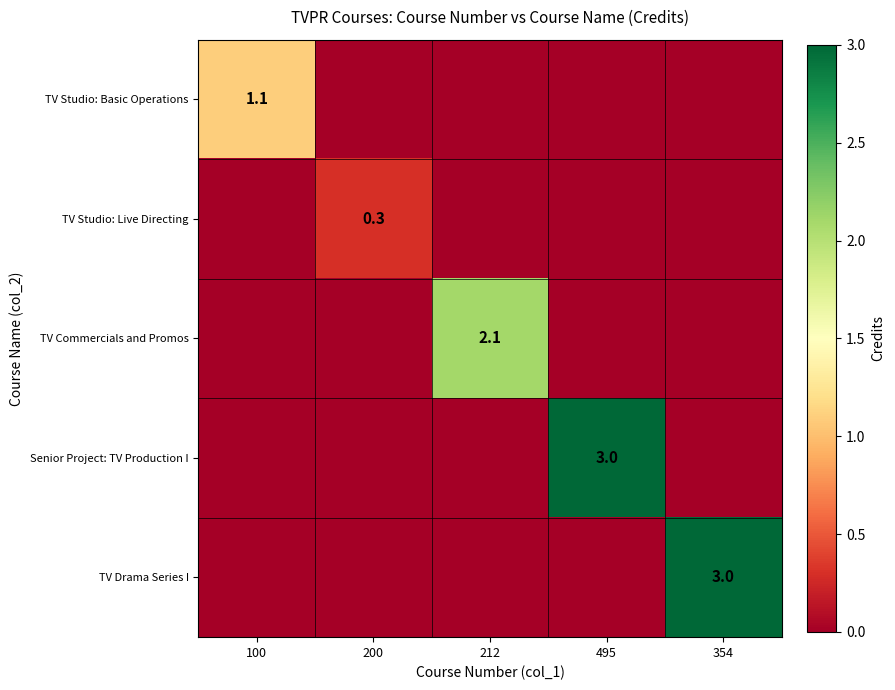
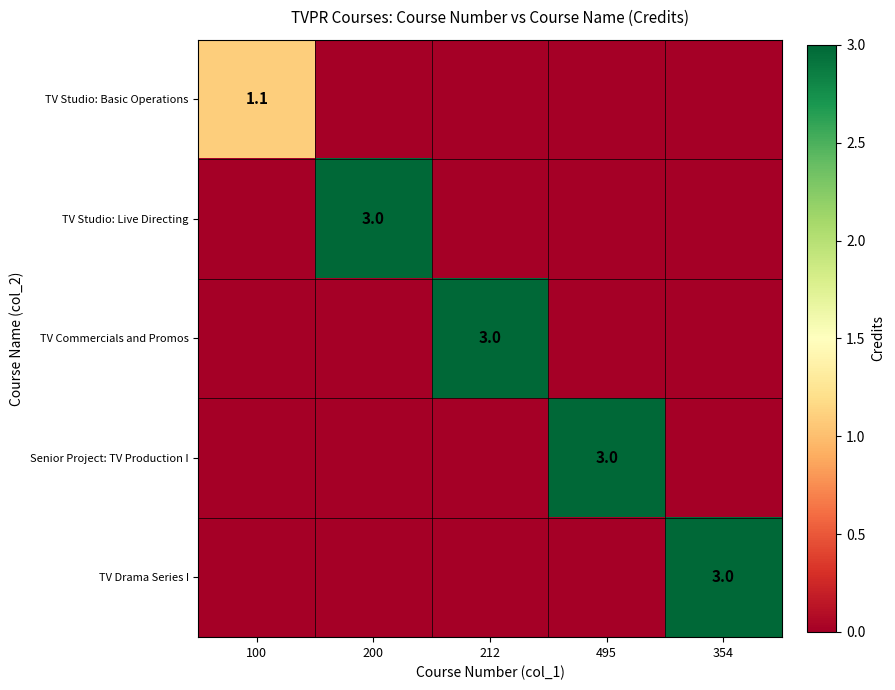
  {
    "TV Studio: Basic Operations": {
      "100": 1.1
    },
    "TV Studio: Live Directing": {
-     "200": 0.3
+     "200": 3.0
    },
    "TV Commercials and Promos": {
-     "212": 2.1
+     "212": 3.0
    },
    "Senior Project: TV Production I": {
      "495": 3.0
    },
    "TV Drama Series I": {
      "354": 3.0
    }
  }
